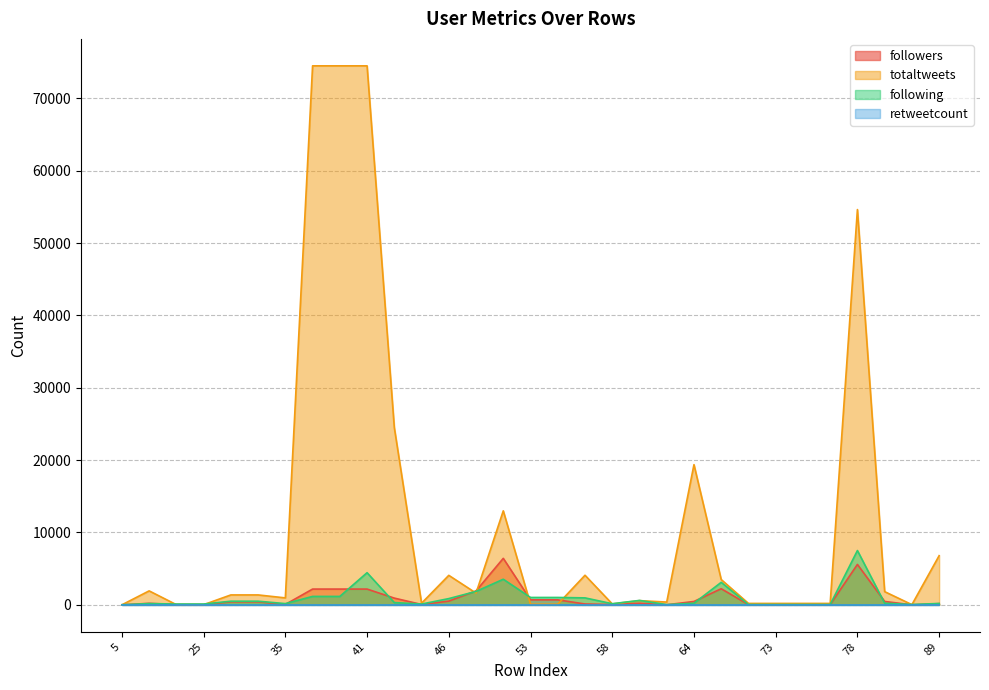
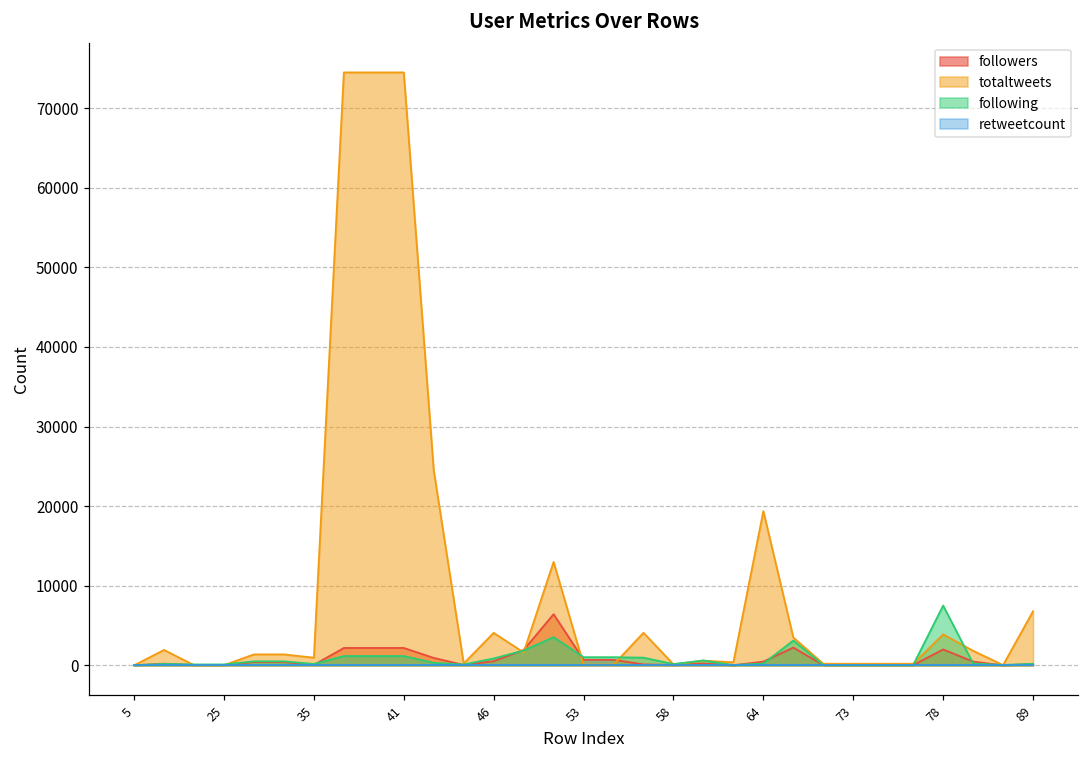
  {
    "followers": {
      "41": 2000,
-     "78": 6000
+     "78": 2000
    },
    "totaltweets": {
      "35": 1000,
      "41": 74000,
      "46": 4000,
      "64": 19000,
-     "78": 55000,
+     "78": 4000,
      "89": 7000
    },
    "following": {
-     "41": 4000,
+     "41": 1000,
      "78": 8000
    },
    "retweetcount": {
      "41": 0,
      "46": 0,
      "78": 0
    }
  }
